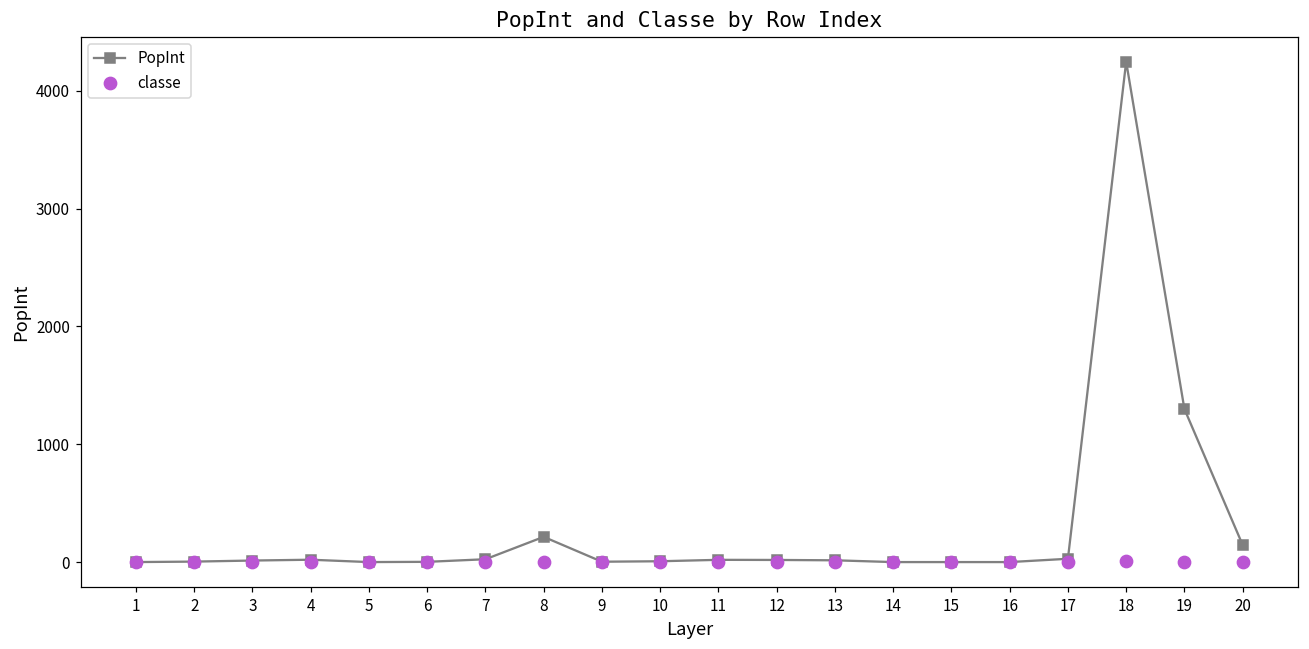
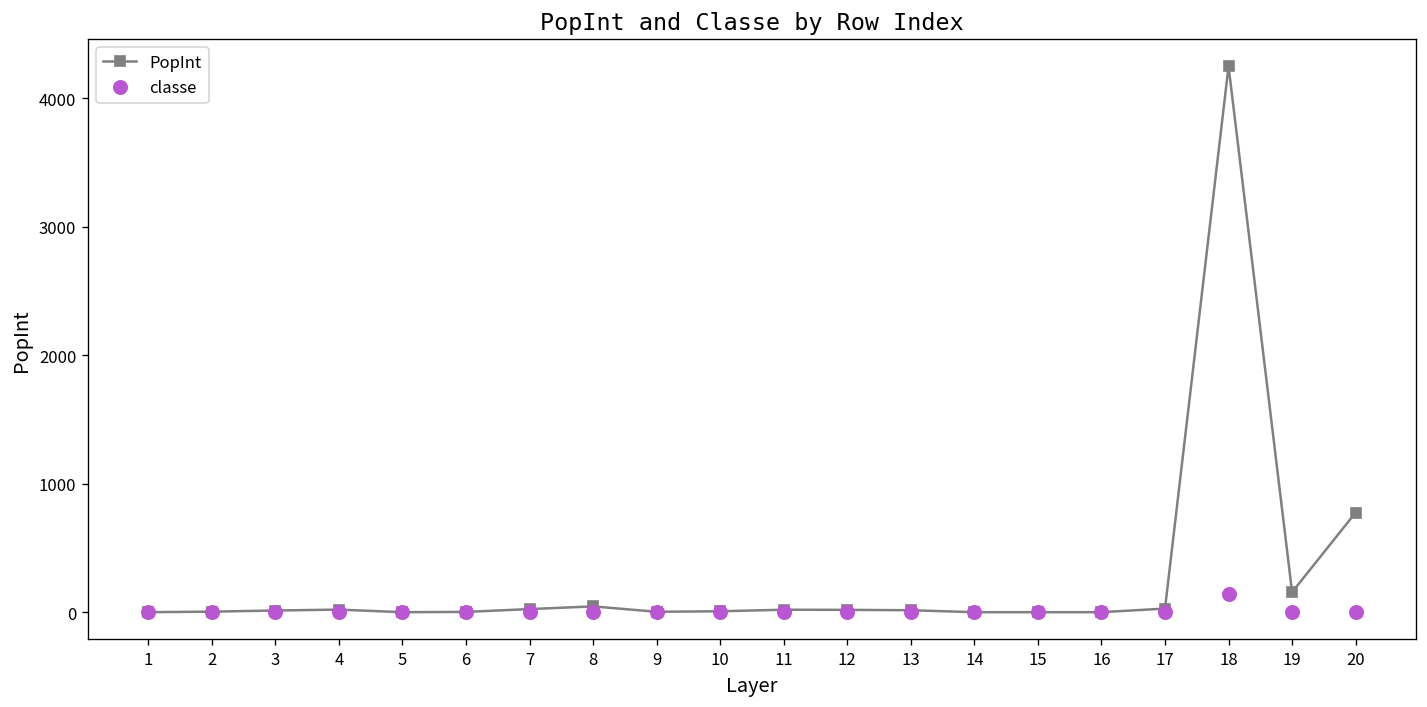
  {
    "PopInt": {
-     "8": 210,
+     "8": 50,
      "17": 30,
      "18": 4250,
-     "19": 1300,
-     "20": 150
+     "19": 160,
+     "20": 780
    },
    "classe": {
      "8": 0,
      "17": 0,
-     "18": 10,
+     "18": 140,
      "19": 0,
      "20": 0
    }
  }
